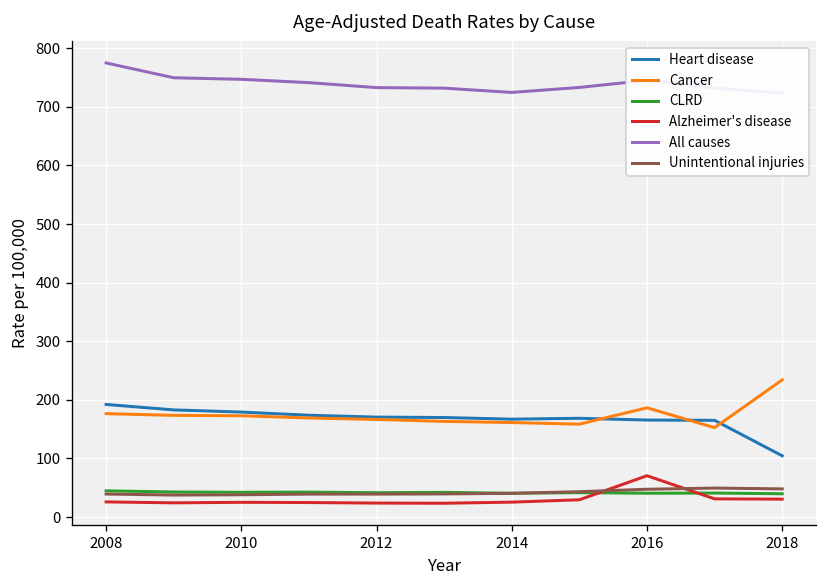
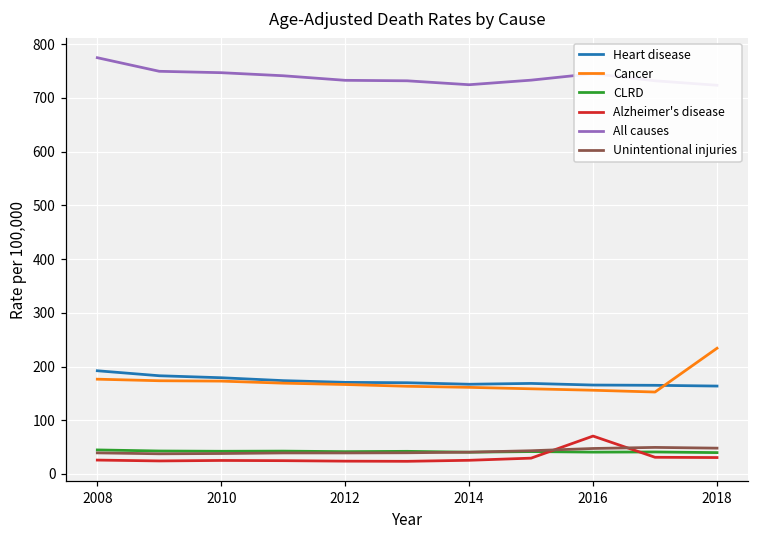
  {
    "Heart disease": {
      "2008": 190,
      "2010": 180,
      "2014": 170,
      "2016": 170,
-     "2018": 100
+     "2018": 160
    },
    "Cancer": {
      "2008": 180,
      "2010": 170,
      "2014": 160,
-     "2016": 190,
+     "2016": 160,
      "2018": 230
    },
    "CLRD": {
      "2008": 40,
      "2016": 40,
      "2018": 40
    },
    "Alzheimer's disease": {
      "2008": 30,
      "2010": 30,
      "2012": 20,
      "2014": 30,
      "2016": 70,
      "2018": 30
    },
    "All causes": {
      "2008": 770,
      "2010": 750,
      "2012": 730,
      "2014": 720
    },
    "Unintentional injuries": {
      "2008": 40,
      "2016": 50,
      "2018": 50
    }
  }
